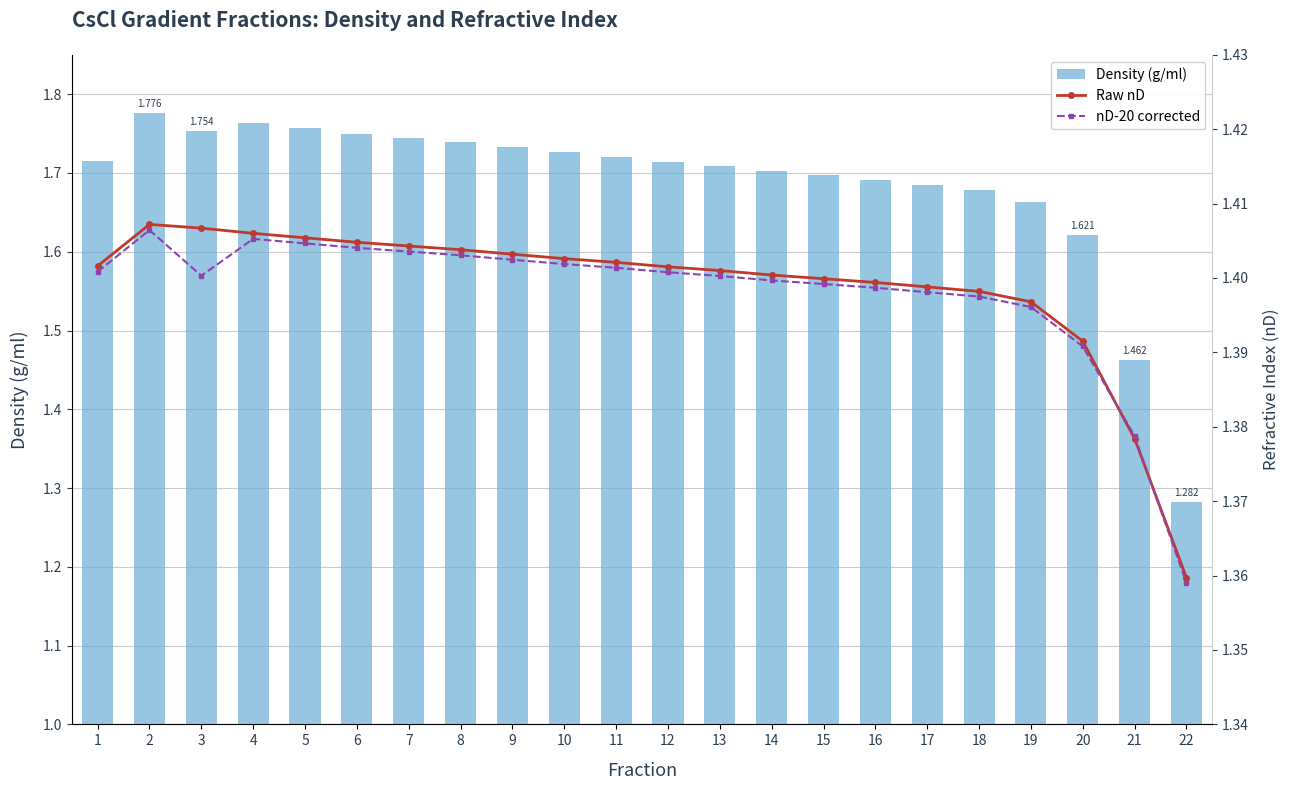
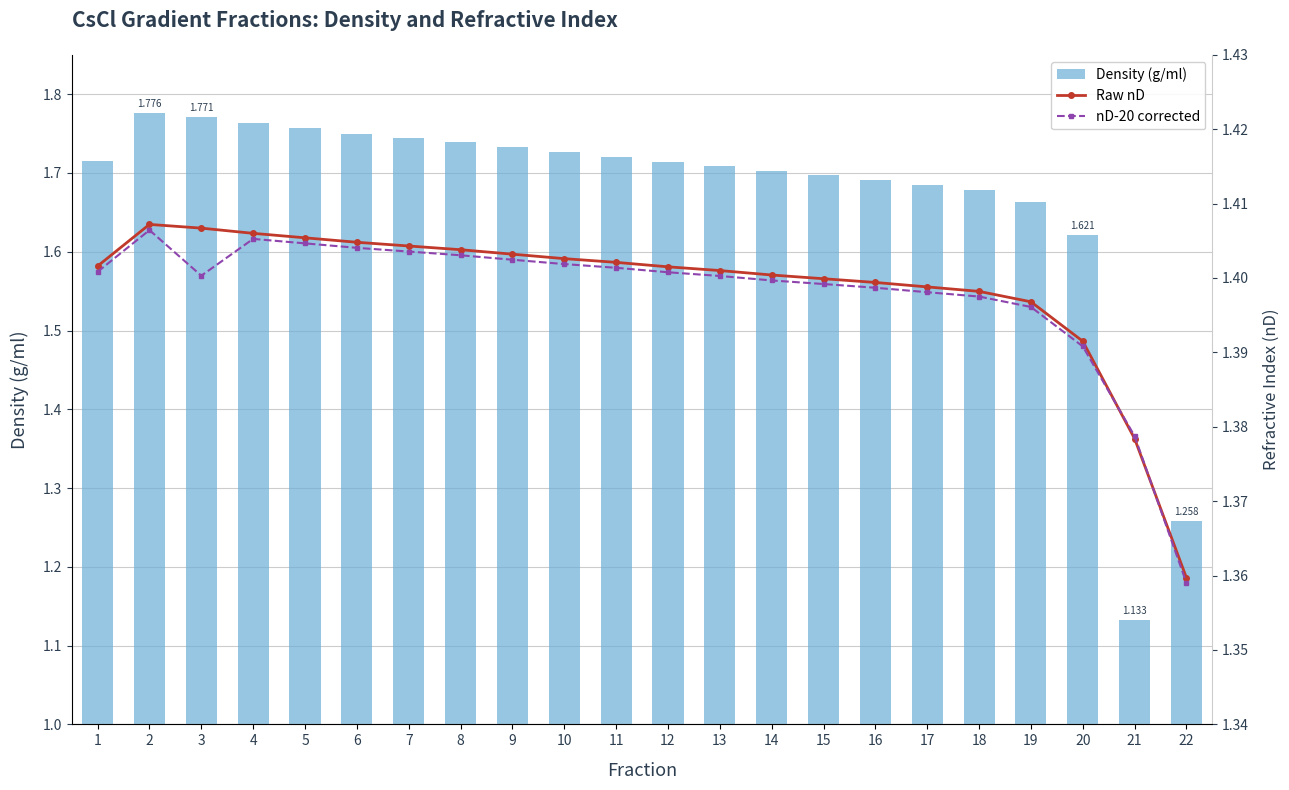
  {
    "Density (g/ml)": {
      "2": 1.776,
-     "3": 1.754,
+     "3": 1.771,
      "20": 1.621,
-     "21": 1.462,
-     "22": 1.282
+     "21": 1.133,
+     "22": 1.258
    }
  }
